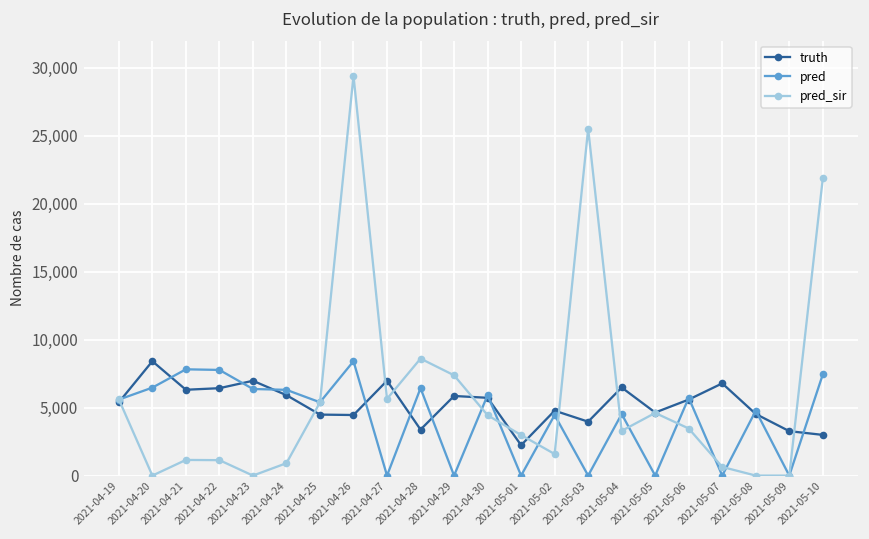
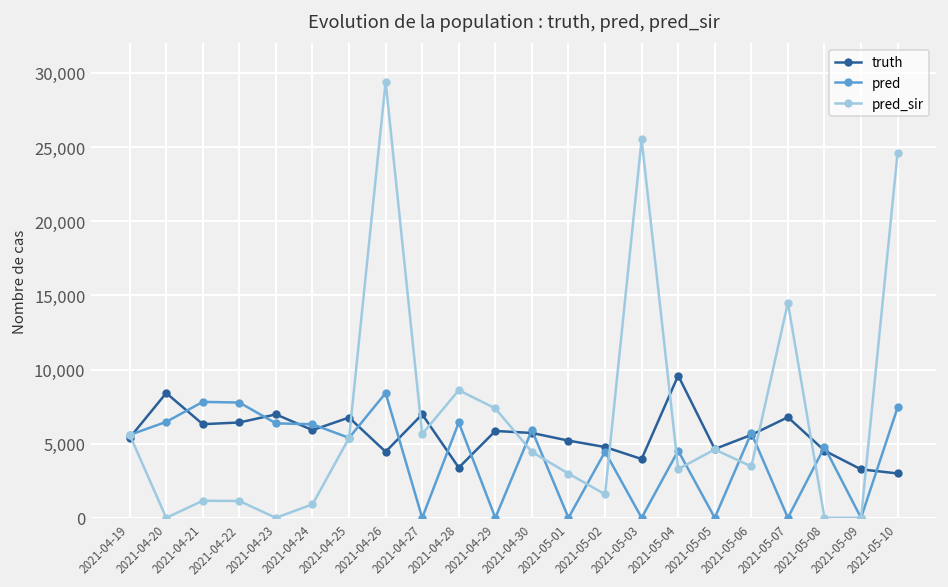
  {
    "truth": {
      "2021-04-20": "8,400",
      "2021-04-21": "6,300",
      "2021-04-22": "6,400",
      "2021-04-23": "7,000",
      "2021-04-24": "5,900",
-     "2021-04-25": "4,500",
+     "2021-04-25": "6,800",
      "2021-04-26": "4,500",
      "2021-04-27": "7,000",
      "2021-04-28": "3,400",
      "2021-04-29": "5,900",
-     "2021-05-01": "2,200",
+     "2021-05-01": "5,200",
      "2021-05-02": "4,800",
      "2021-05-03": "4,000",
-     "2021-05-04": "6,500",
+     "2021-05-04": "9,600",
      "2021-05-07": "6,800",
      "2021-05-08": "4,500",
      "2021-05-09": "3,300",
      "2021-05-10": "3,000"
    },
    "pred": {
      "2021-04-20": "6,500",
      "2021-04-21": "7,800",
      "2021-04-22": "7,800",
      "2021-04-23": "6,400",
      "2021-04-24": "6,300",
      "2021-04-26": "8,400",
      "2021-04-27": "0",
      "2021-04-28": "6,400",
      "2021-04-29": "0",
      "2021-05-01": "0",
      "2021-05-02": "4,500",
      "2021-05-03": "0",
      "2021-05-04": "4,500",
      "2021-05-05": "0",
      "2021-05-07": "0",
      "2021-05-08": "4,800",
      "2021-05-10": "7,400"
    },
    "pred_sir": {
      "2021-04-20": "0",
      "2021-04-21": "1,200",
      "2021-04-22": "1,100",
      "2021-04-23": "0",
      "2021-04-24": "900",
      "2021-04-26": "29,400",
      "2021-04-27": "5,600",
      "2021-04-28": "8,600",
      "2021-04-29": "7,400",
      "2021-04-30": "4,400",
      "2021-05-01": "3,000",
      "2021-05-02": "1,600",
      "2021-05-03": "25,500",
      "2021-05-04": "3,300",
      "2021-05-06": "3,500",
-     "2021-05-07": "600",
+     "2021-05-07": "14,500",
      "2021-05-08": "0",
-     "2021-05-10": "21,900"
+     "2021-05-10": "24,600"
    }
  }
